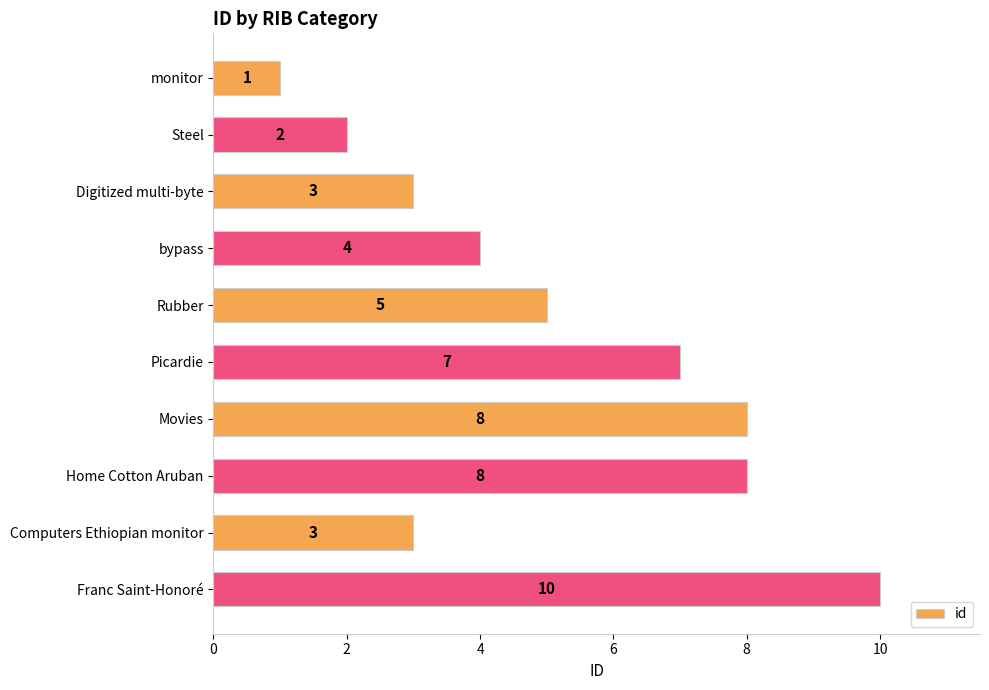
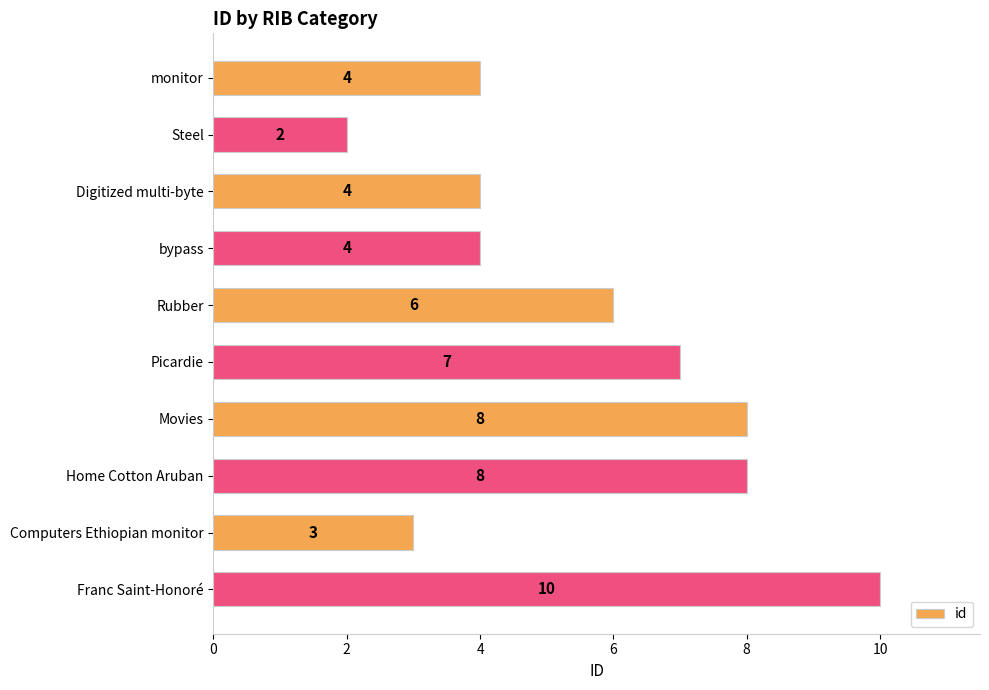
  {
-   "monitor": 1,
+   "monitor": 4,
    "Steel": 2,
-   "Digitized multi-byte": 3,
+   "Digitized multi-byte": 4,
    "bypass": 4,
-   "Rubber": 5,
+   "Rubber": 6,
    "Picardie": 7,
    "Movies": 8,
    "Home Cotton Aruban": 8,
    "Computers Ethiopian monitor": 3,
    "Franc Saint-Honoré": 10
  }
